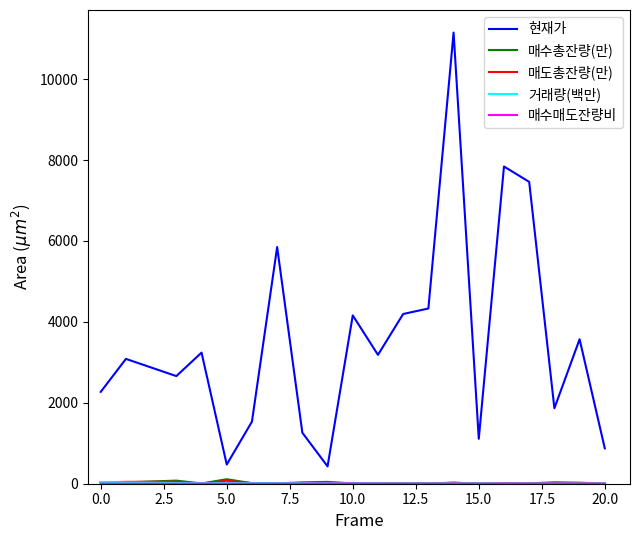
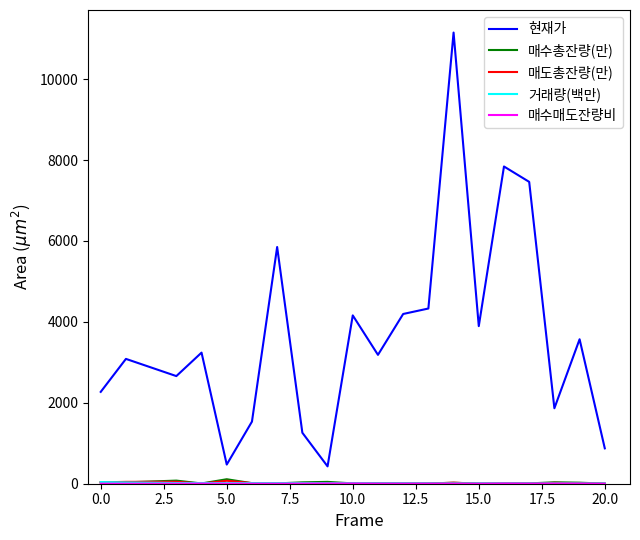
  {
    "현재가": {
      "0.0": 2300,
      "5.0": 500,
      "10.0": 4200,
-     "15.0": 1100,
+     "15.0": 3900,
      "20.0": 900
    }
  }
